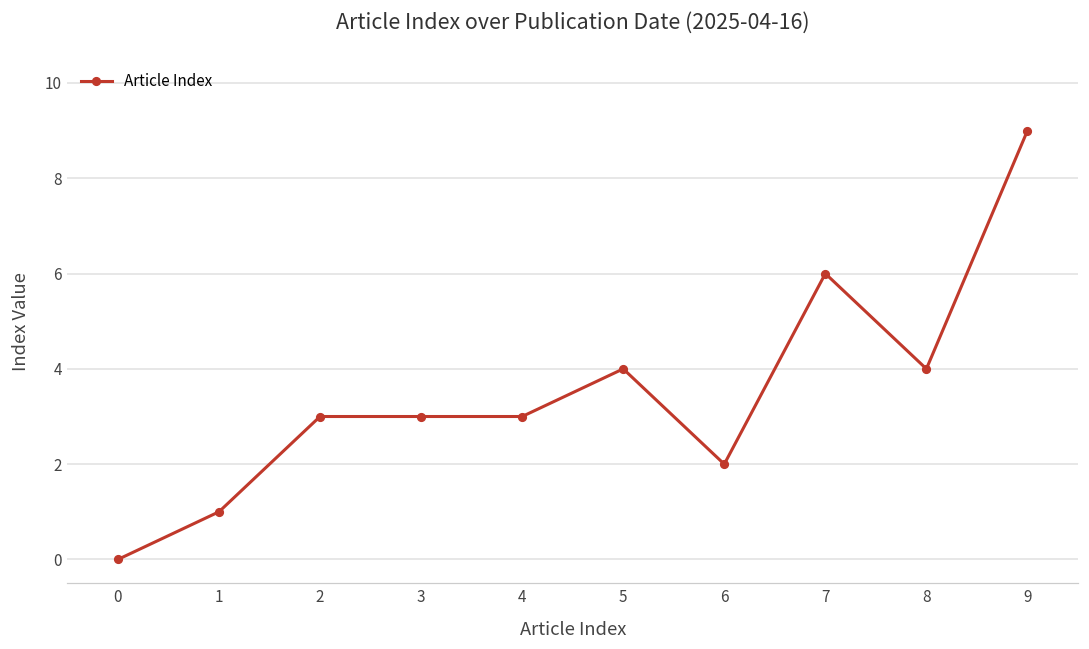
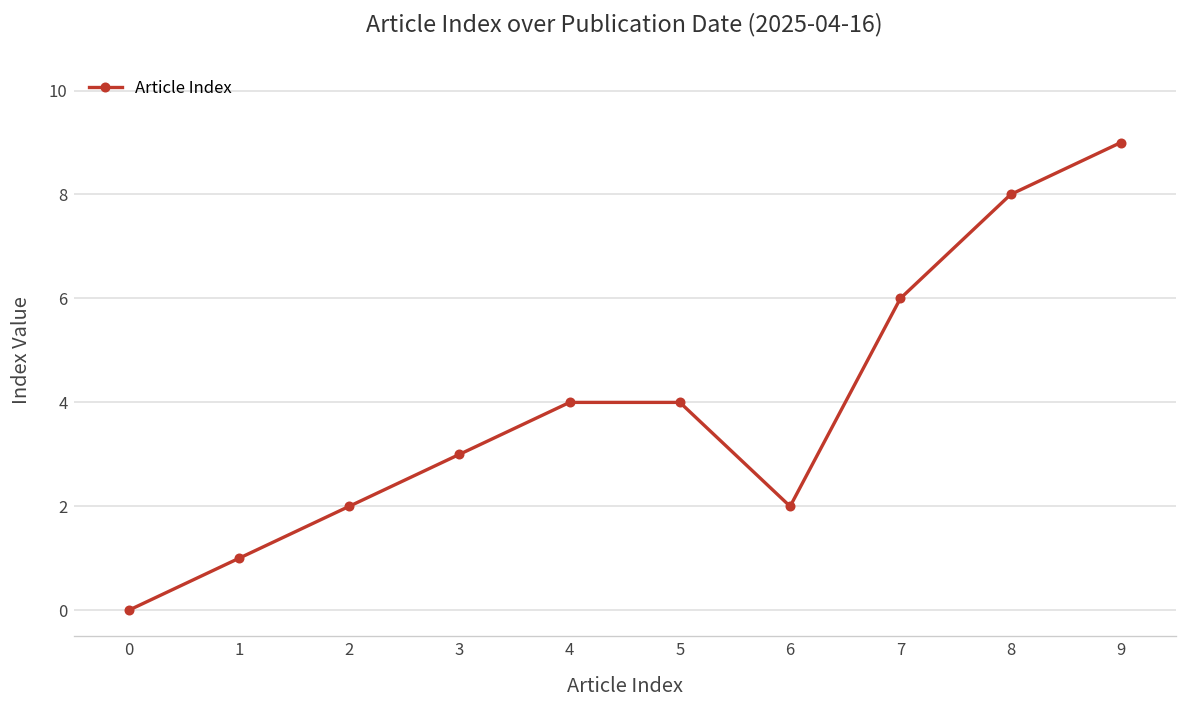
  {
    "0": 0,
    "1": 1,
-   "2": 3,
+   "2": 2,
    "3": 3,
-   "4": 3,
+   "4": 4,
    "5": 4,
    "6": 2,
    "7": 6,
-   "8": 4,
+   "8": 8,
    "9": 9
  }
